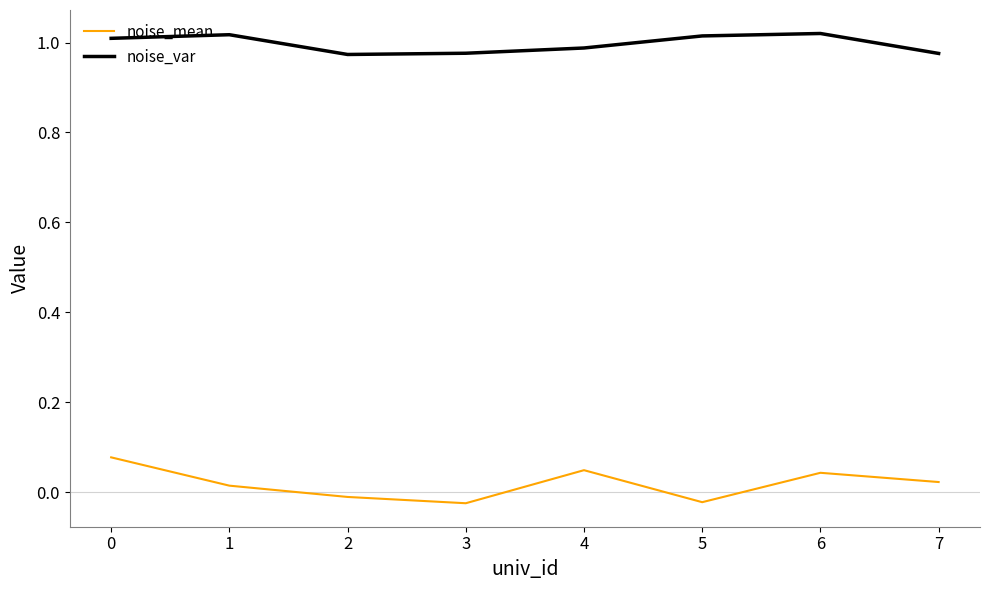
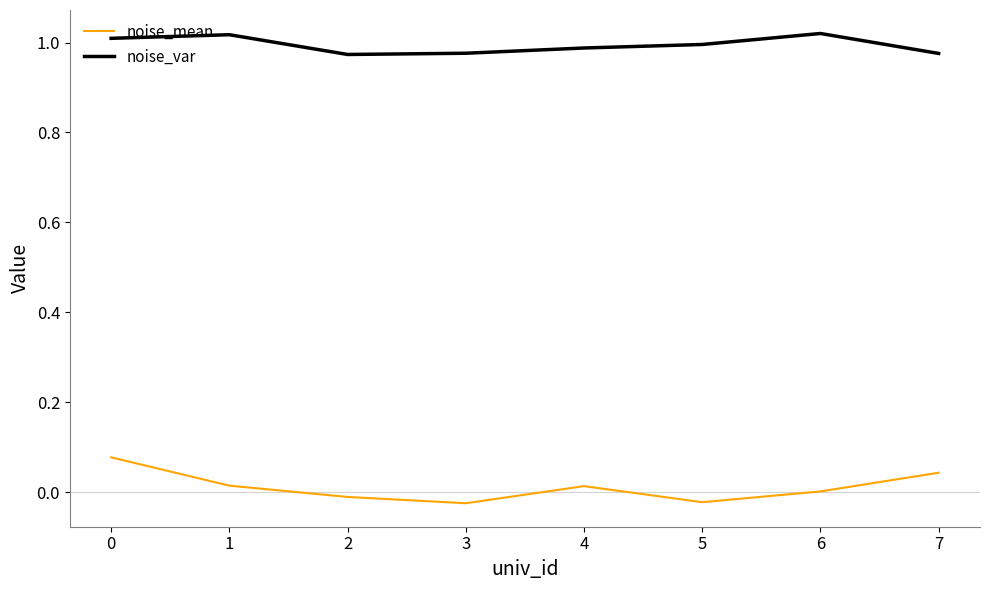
  {
    "noise_mean": {
      "0": 0.08,
      "1": 0.01,
      "2": -0.01,
      "3": -0.02,
-     "4": 0.05,
+     "4": 0.01,
      "5": -0.02,
-     "6": 0.04,
-     "7": 0.02
+     "6": 0.00,
+     "7": 0.04
    },
    "noise_var": {
      "0": 1.01,
      "1": 1.02,
      "2": 0.97,
      "3": 0.98,
      "4": 0.99,
-     "5": 1.01,
+     "5": 1.00,
      "6": 1.02,
      "7": 0.98
    }
  }
